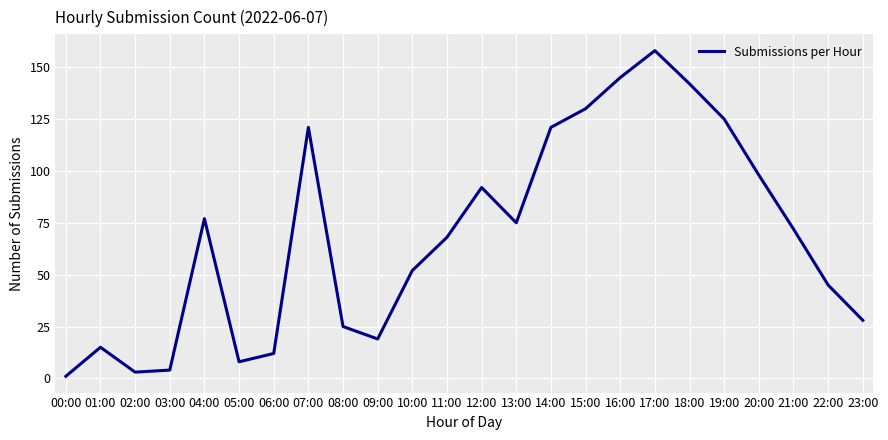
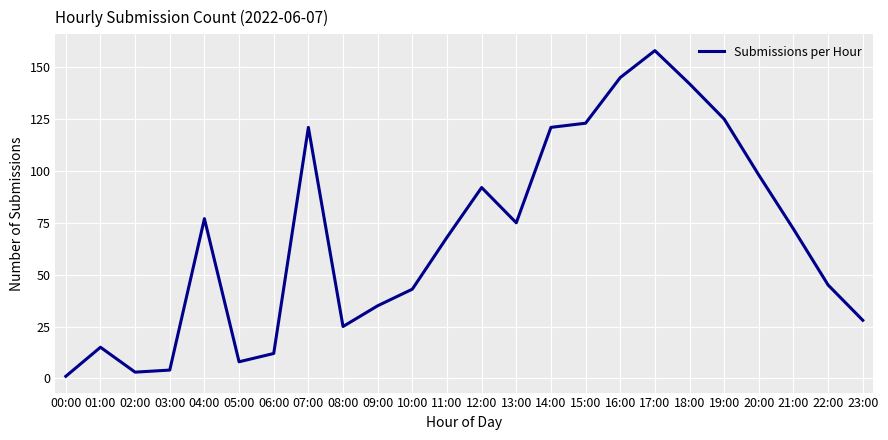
  {
    "00:00": 1,
    "01:00": 15,
    "02:00": 3,
    "03:00": 4,
    "04:00": 77,
    "05:00": 8,
    "06:00": 12,
    "07:00": 121,
    "08:00": 25,
-   "09:00": 19,
-   "10:00": 52,
+   "09:00": 35,
+   "10:00": 43,
    "11:00": 68,
    "12:00": 92,
    "13:00": 75,
    "14:00": 121,
-   "15:00": 130,
+   "15:00": 123,
    "16:00": 145,
    "17:00": 158,
    "18:00": 142,
    "19:00": 125,
    "20:00": 98,
    "21:00": 72,
    "22:00": 45,
    "23:00": 28
  }
